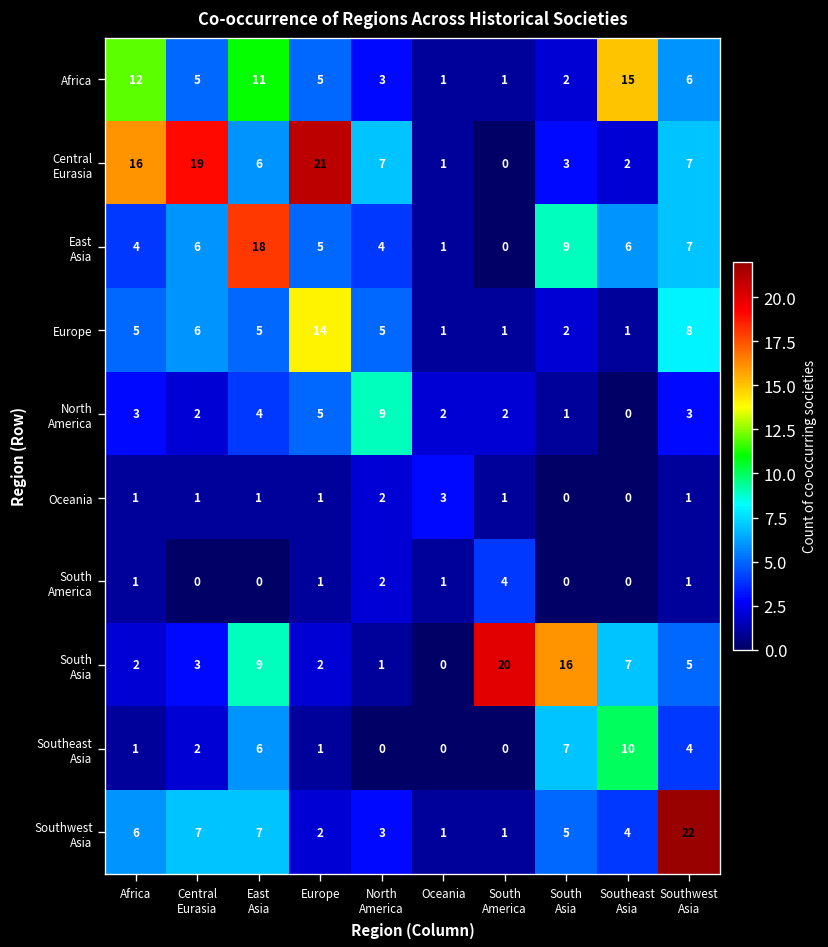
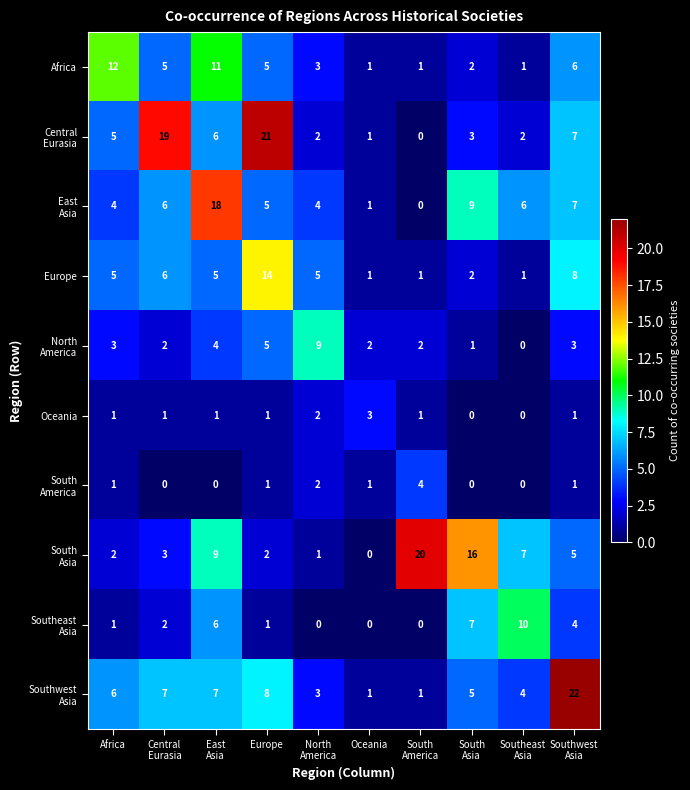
  {
    "Africa": {
      "Africa": 12,
      "Central Eurasia": 5,
      "East Asia": 11,
      "Europe": 5,
      "North America": 3,
      "Oceania": 1,
      "South America": 1,
      "South Asia": 2,
-     "Southeast Asia": 15,
+     "Southeast Asia": 1,
      "Southwest Asia": 6
    },
    "Central Eurasia": {
-     "Africa": 16,
+     "Africa": 5,
      "Central Eurasia": 19,
      "East Asia": 6,
      "Europe": 21,
-     "North America": 7,
+     "North America": 2,
      "Oceania": 1,
      "South America": 0,
      "South Asia": 3,
      "Southeast Asia": 2,
      "Southwest Asia": 7
    },
    "East Asia": {
      "Africa": 4,
      "Central Eurasia": 6,
      "East Asia": 18,
      "Europe": 5,
      "North America": 4,
      "Oceania": 1,
      "South America": 0,
      "South Asia": 9,
      "Southeast Asia": 6,
      "Southwest Asia": 7
    },
    "Europe": {
      "Africa": 5,
      "Central Eurasia": 6,
      "East Asia": 5,
      "Europe": 14,
      "North America": 5,
      "Oceania": 1,
      "South America": 1,
      "South Asia": 2,
      "Southeast Asia": 1,
      "Southwest Asia": 8
    },
    "North America": {
      "Africa": 3,
      "Central Eurasia": 2,
      "East Asia": 4,
      "Europe": 5,
      "North America": 9,
      "Oceania": 2,
      "South America": 2,
      "South Asia": 1,
      "Southeast Asia": 0,
      "Southwest Asia": 3
    },
    "Oceania": {
      "Africa": 1,
      "Central Eurasia": 1,
      "East Asia": 1,
      "Europe": 1,
      "North America": 2,
      "Oceania": 3,
      "South America": 1,
      "South Asia": 0,
      "Southeast Asia": 0,
      "Southwest Asia": 1
    },
    "South America": {
      "Africa": 1,
      "Central Eurasia": 0,
      "East Asia": 0,
      "Europe": 1,
      "North America": 2,
      "Oceania": 1,
      "South America": 4,
      "South Asia": 0,
      "Southeast Asia": 0,
      "Southwest Asia": 1
    },
    "South Asia": {
      "Africa": 2,
      "Central Eurasia": 3,
      "East Asia": 9,
      "Europe": 2,
      "North America": 1,
      "Oceania": 0,
      "South America": 20,
      "South Asia": 16,
      "Southeast Asia": 7,
      "Southwest Asia": 5
    },
    "Southeast Asia": {
      "Africa": 1,
      "Central Eurasia": 2,
      "East Asia": 6,
      "Europe": 1,
      "North America": 0,
      "Oceania": 0,
      "South America": 0,
      "South Asia": 7,
      "Southeast Asia": 10,
      "Southwest Asia": 4
    },
    "Southwest Asia": {
      "Africa": 6,
      "Central Eurasia": 7,
      "East Asia": 7,
-     "Europe": 2,
+     "Europe": 8,
      "North America": 3,
      "Oceania": 1,
      "South America": 1,
      "South Asia": 5,
      "Southeast Asia": 4,
      "Southwest Asia": 22
    }
  }
